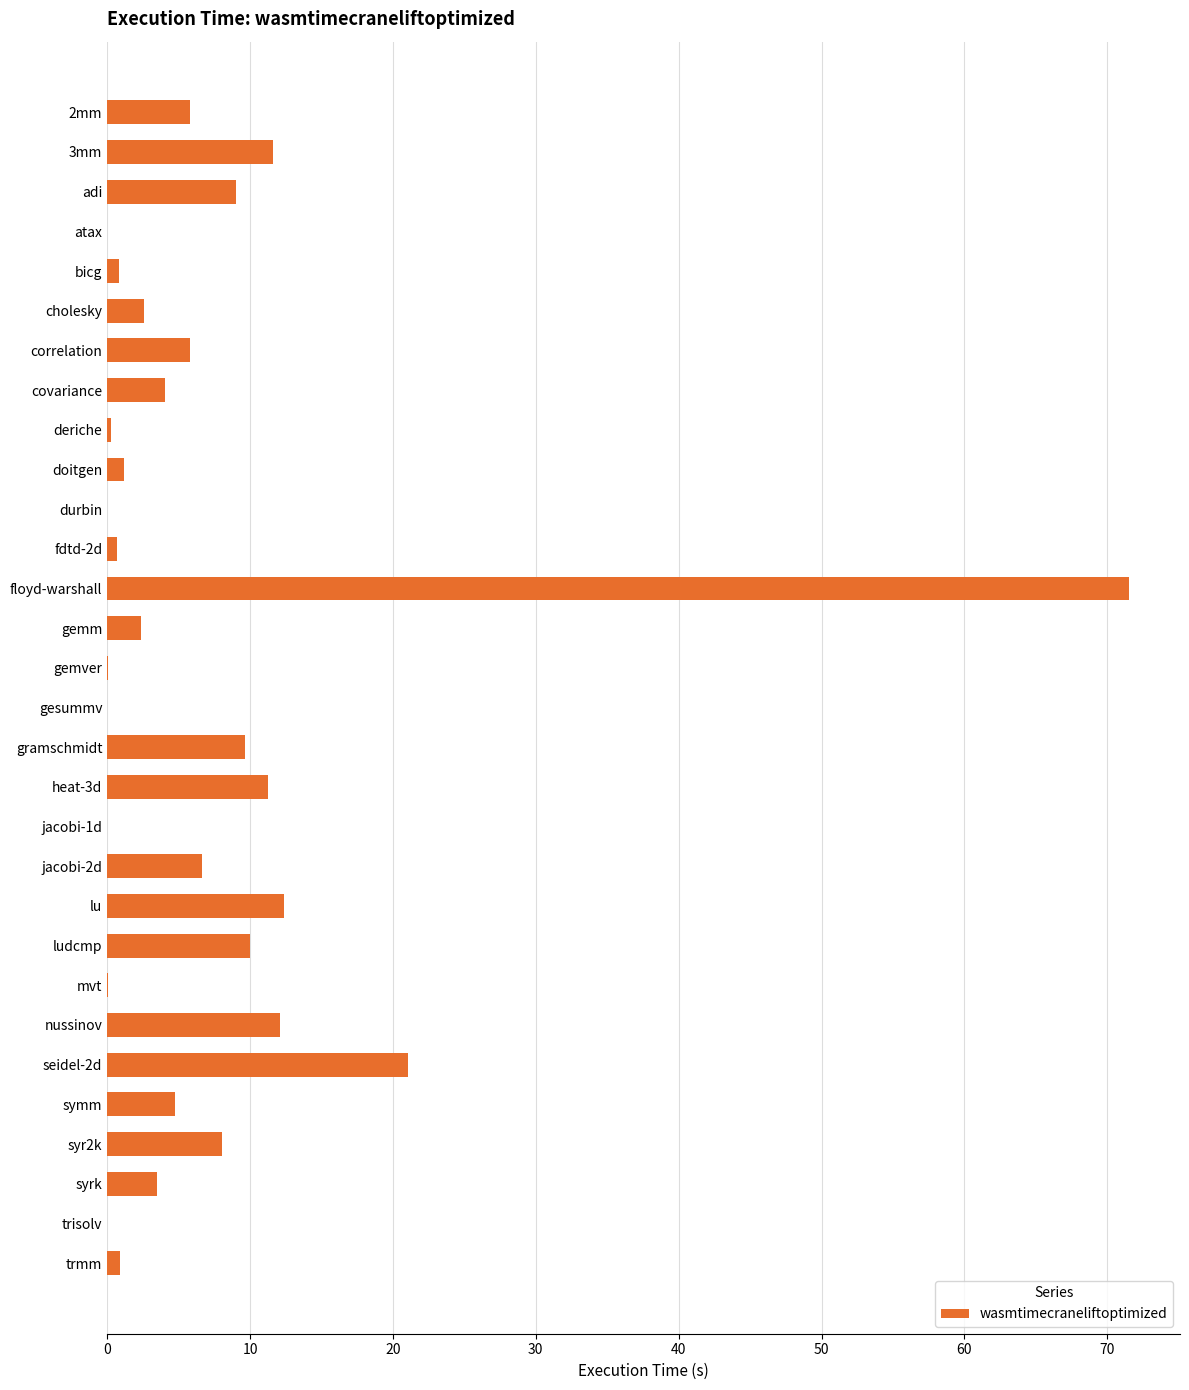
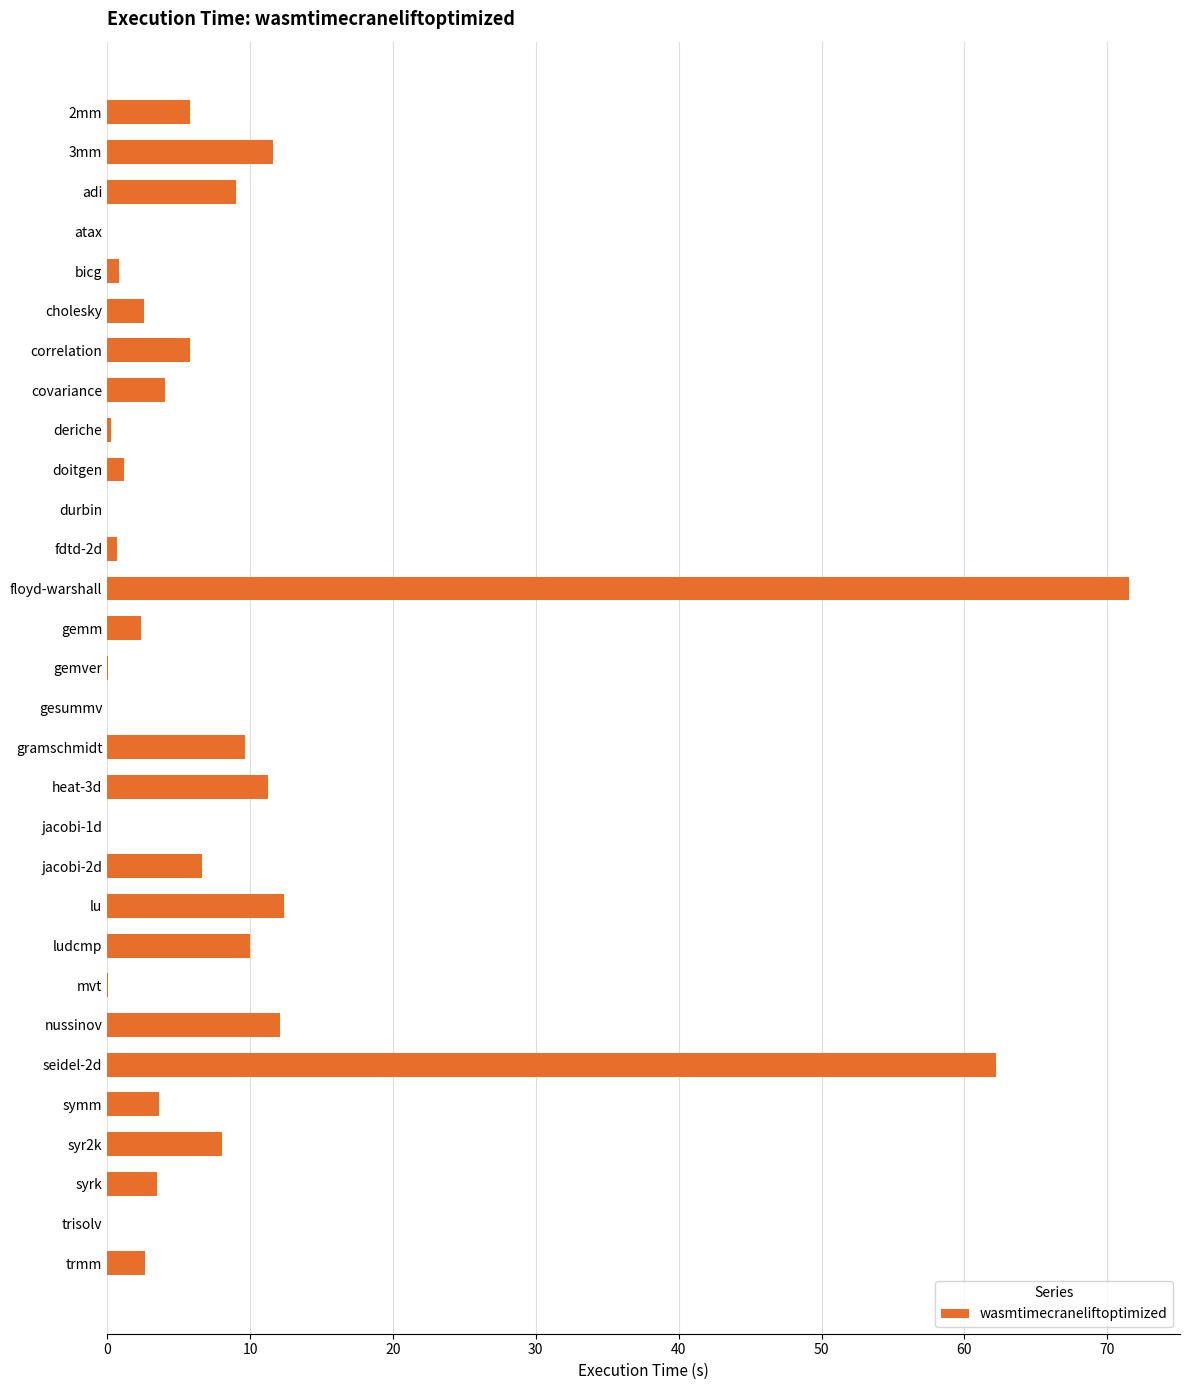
  {
    "2mm": 5.8,
    "3mm": 11.6,
    "adi": 9.0,
    "bicg": 0.8,
    "cholesky": 2.6,
    "correlation": 5.8,
    "covariance": 4.0,
    "deriche": 0.3,
    "doitgen": 1.2,
    "fdtd-2d": 0.7,
    "floyd-warshall": 71.5,
    "gemm": 2.4,
    "gramschmidt": 9.6,
    "heat-3d": 11.2,
    "jacobi-2d": 6.6,
    "lu": 12.4,
    "ludcmp": 10.0,
    "nussinov": 12.1,
-   "seidel-2d": 21.0,
-   "symm": 4.7,
+   "seidel-2d": 62.2,
+   "symm": 3.6,
    "syr2k": 8.0,
    "syrk": 3.5,
-   "trmm": 0.9
+   "trmm": 2.7
  }
